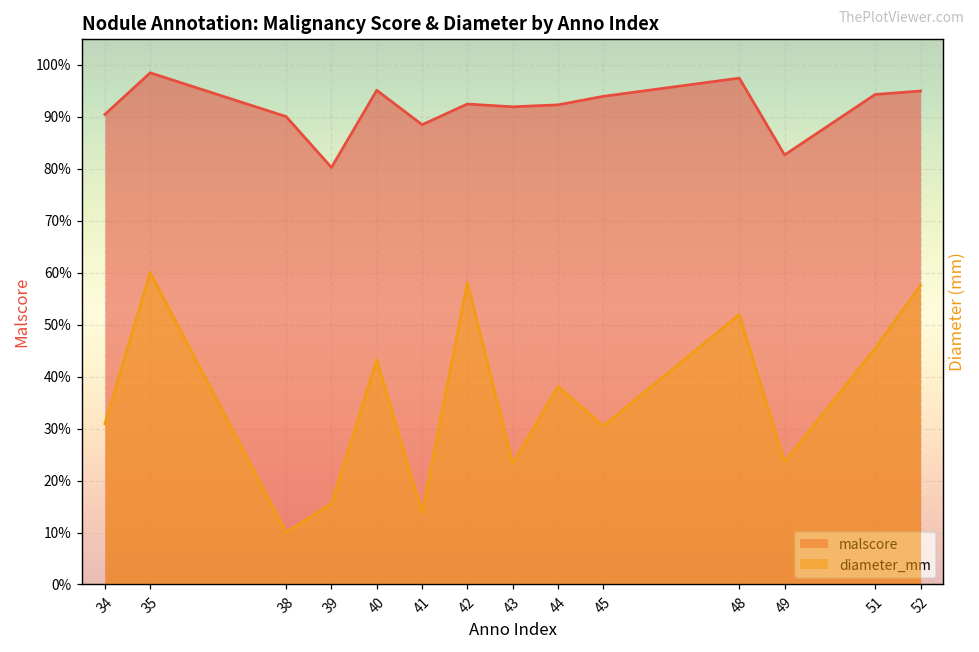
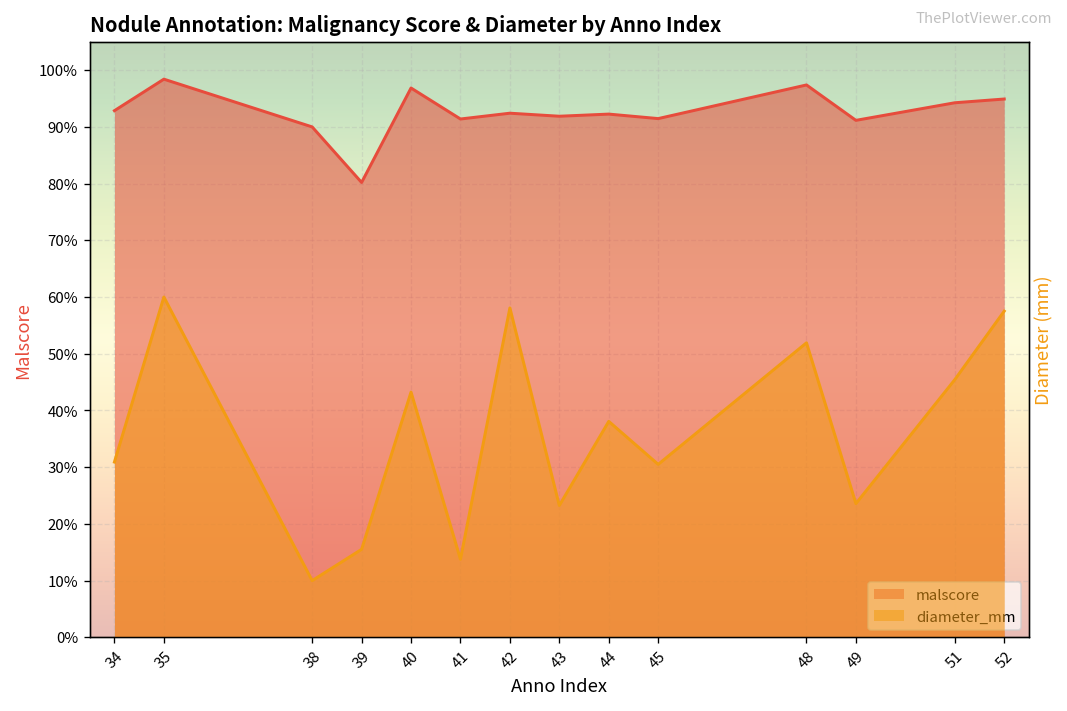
  {
    "malscore": {
-     "34": "90%",
+     "34": "93%",
      "35": "98%",
      "38": "90%",
      "39": "80%",
-     "40": "95%",
-     "41": "88%",
+     "40": "97%",
+     "41": "91%",
      "42": "92%",
      "43": "92%",
      "44": "92%",
-     "45": "94%",
+     "45": "91%",
      "48": "97%",
-     "49": "83%",
+     "49": "91%",
      "51": "94%",
      "52": "95%"
    }
  }
